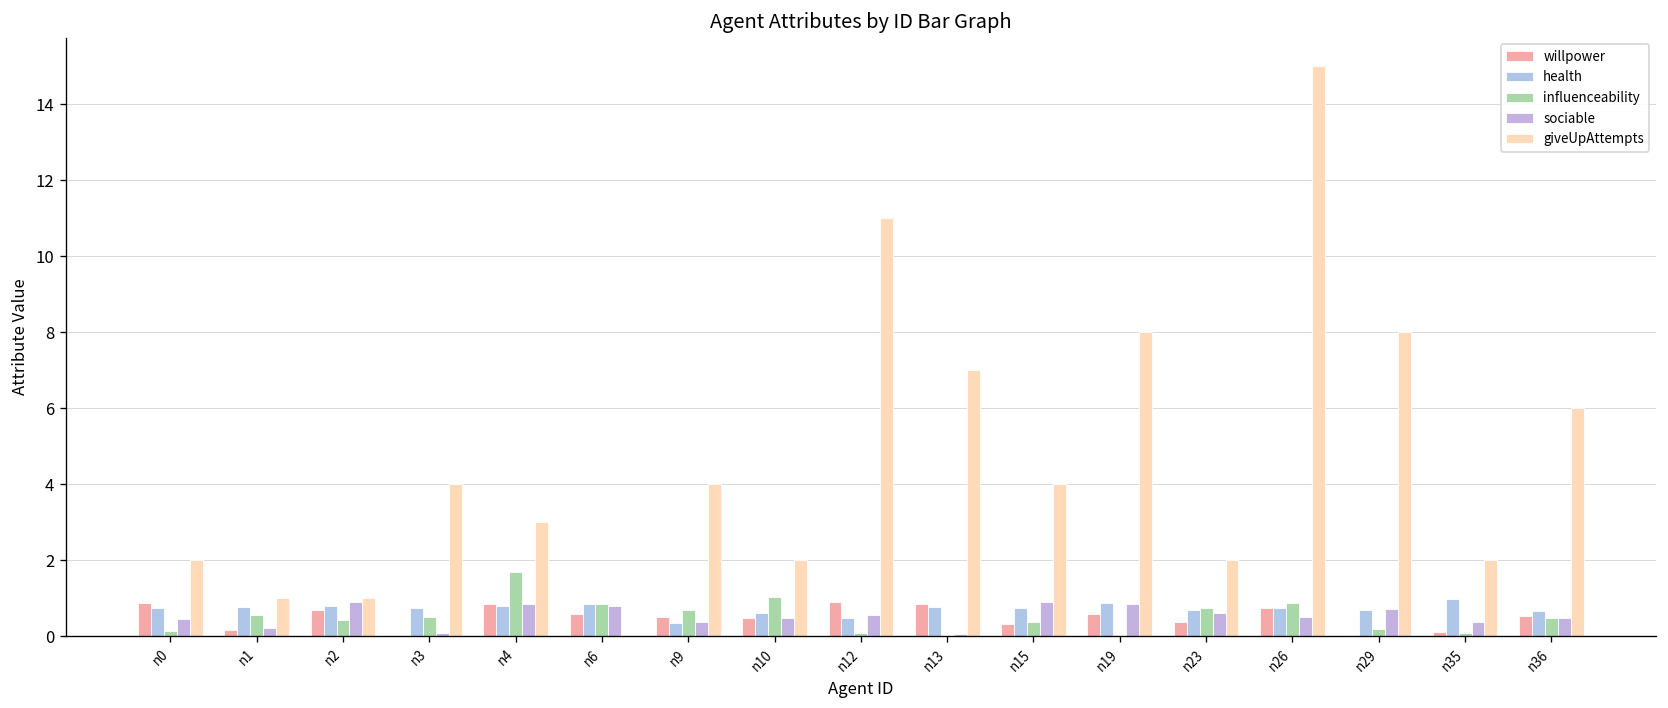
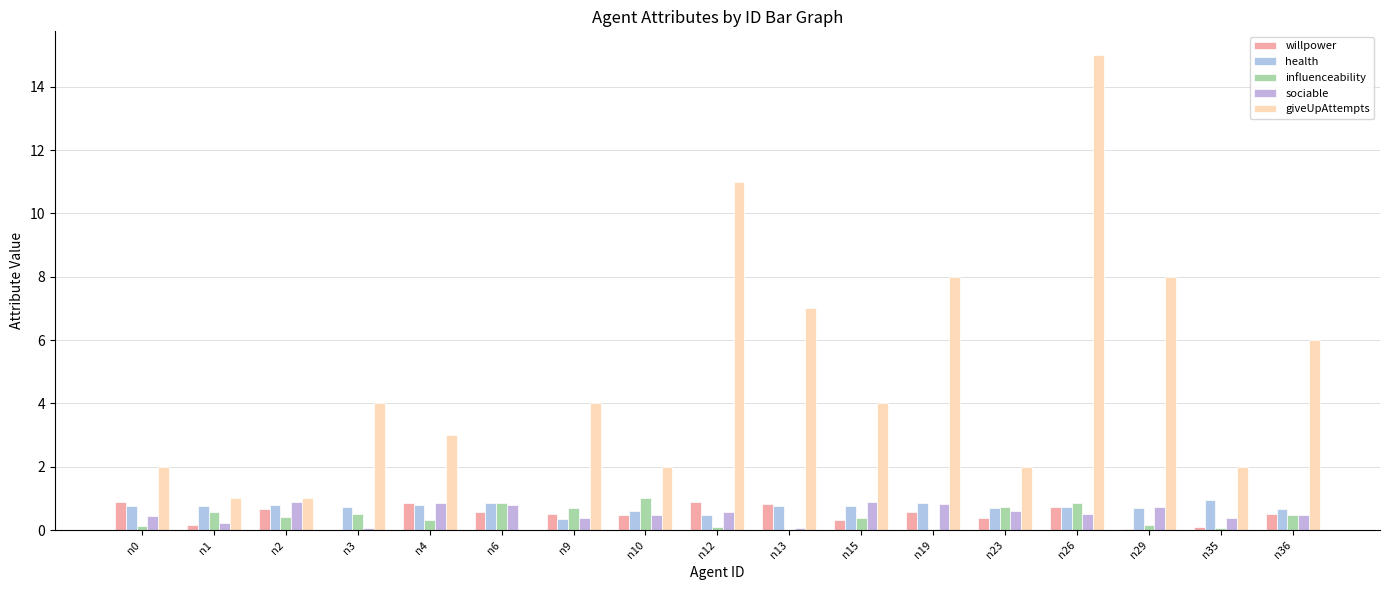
  {
    "influenceability": {
      "n0": 0.1,
      "n1": 0.6,
      "n2": 0.4,
      "n3": 0.5,
-     "n4": 1.7,
+     "n4": 0.3,
      "n6": 0.8,
      "n9": 0.7,
      "n10": 1.0,
      "n12": 0.1,
      "n15": 0.4,
      "n23": 0.7,
      "n26": 0.9,
      "n29": 0.2,
      "n36": 0.5
    }
  }
